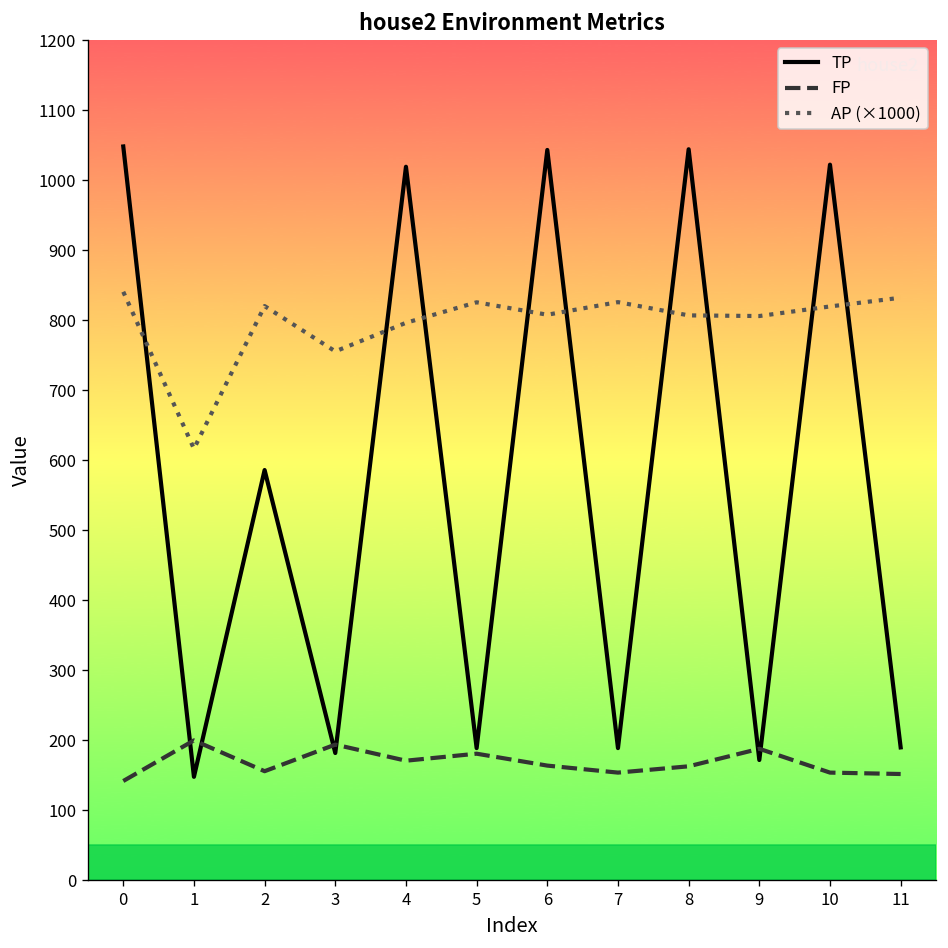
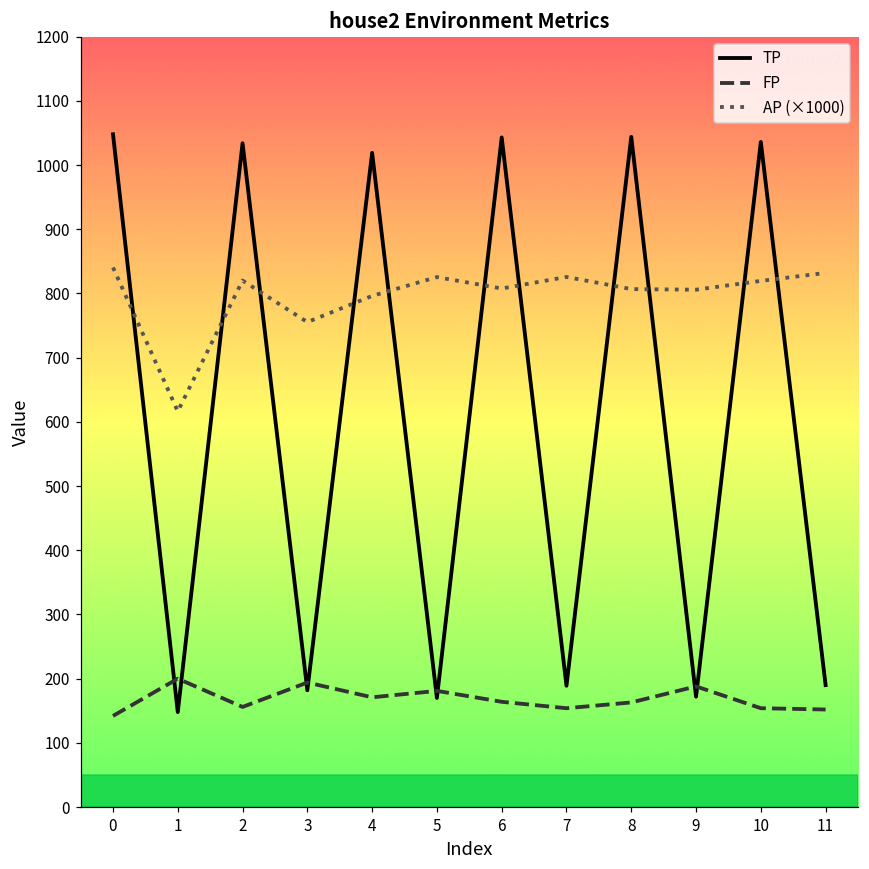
  {
    "TP": {
      "0": 1050,
      "1": 150,
-     "2": 590,
+     "2": 1030,
      "3": 180,
      "4": 1020,
-     "5": 190,
+     "5": 170,
      "6": 1040,
      "7": 190,
      "8": 1040,
      "9": 170,
-     "10": 1020,
+     "10": 1040,
      "11": 190
    }
  }
